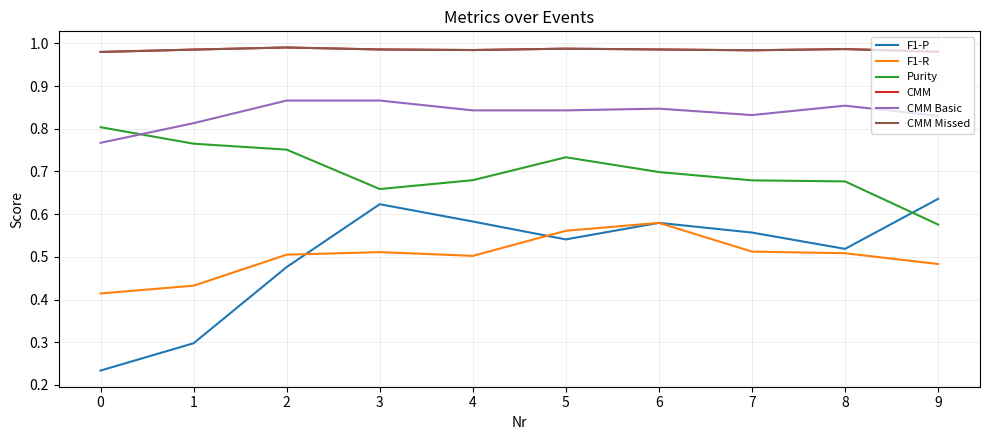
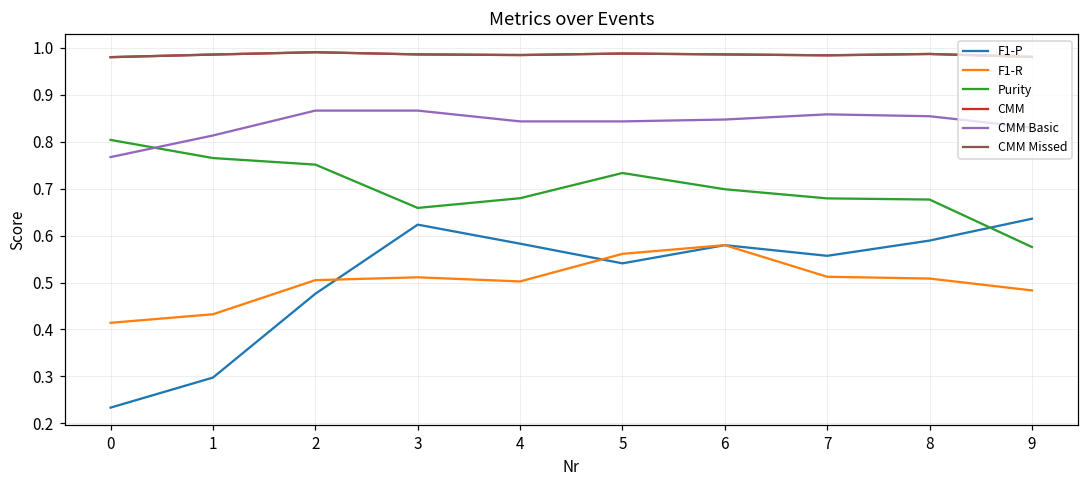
  {
    "F1-P": {
      "0": 0.23,
      "1": 0.30,
      "2": 0.48,
      "3": 0.62,
      "4": 0.58,
      "5": 0.54,
      "7": 0.56,
-     "8": 0.52,
+     "8": 0.59,
      "9": 0.64
    },
    "F1-R": {
      "0": 0.41,
      "1": 0.43,
      "2": 0.51,
      "3": 0.51,
      "4": 0.50,
      "5": 0.56,
      "7": 0.51,
      "8": 0.51,
      "9": 0.48
    },
    "Purity": {
      "0": 0.80,
      "1": 0.76,
      "2": 0.75,
      "3": 0.66,
      "4": 0.68,
      "5": 0.73,
      "6": 0.70,
      "7": 0.68,
      "8": 0.68,
      "9": 0.58
    },
    "CMM Missed": {
      "0": 0.98,
      "1": 0.99,
      "2": 0.99,
      "3": 0.99,
      "4": 0.98,
      "5": 0.99,
      "6": 0.99,
      "7": 0.98,
      "8": 0.99
    },
    "CMM Basic": {
      "0": 0.77,
      "1": 0.81,
      "2": 0.87,
      "3": 0.87,
      "4": 0.84,
      "5": 0.84,
      "6": 0.85,
-     "7": 0.83,
+     "7": 0.86,
      "8": 0.85
    }
  }
